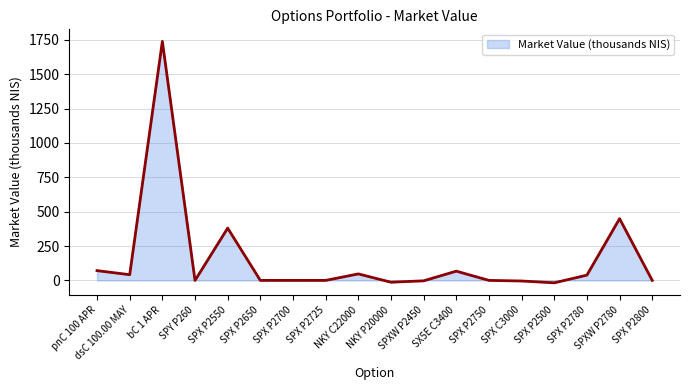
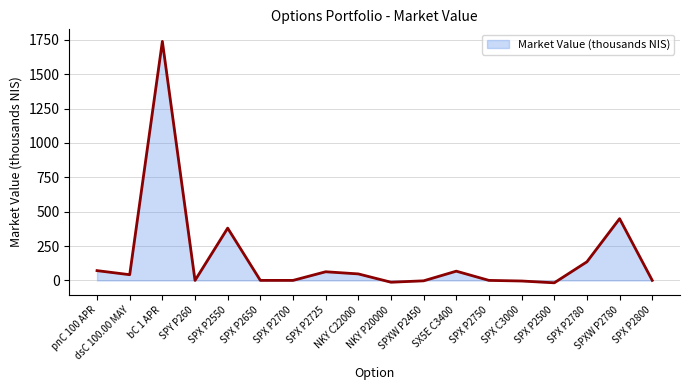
  {
    "Market Value (thousands NIS)": {
-     "SPX P2725": 0,
-     "SPX P2780": 40
+     "SPX P2725": 60,
+     "SPX P2780": 140
    }
  }
